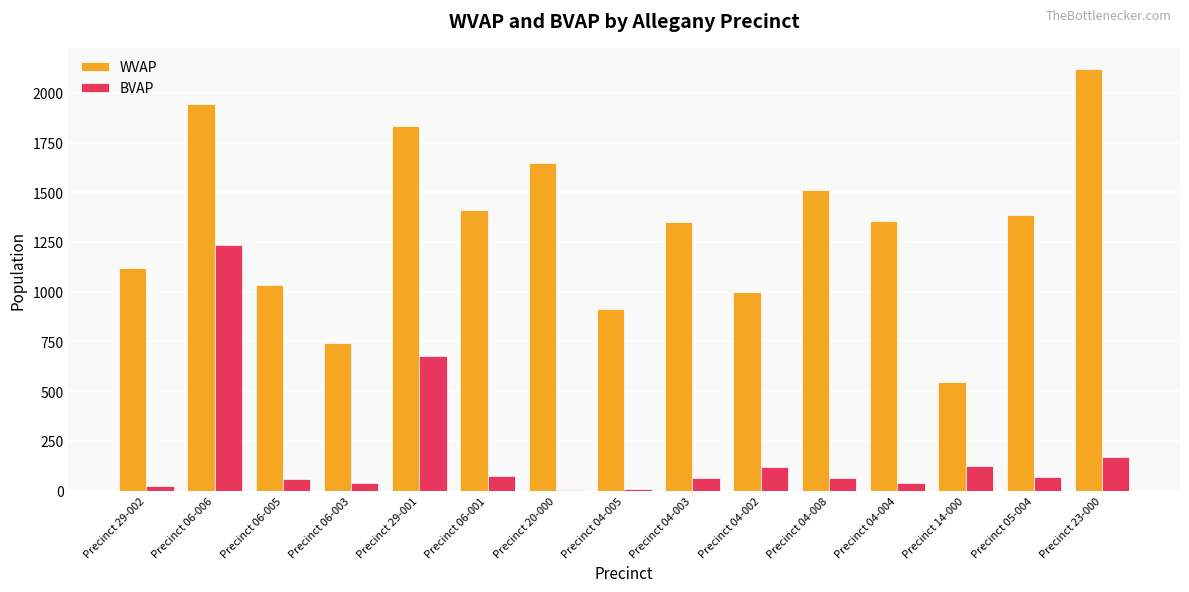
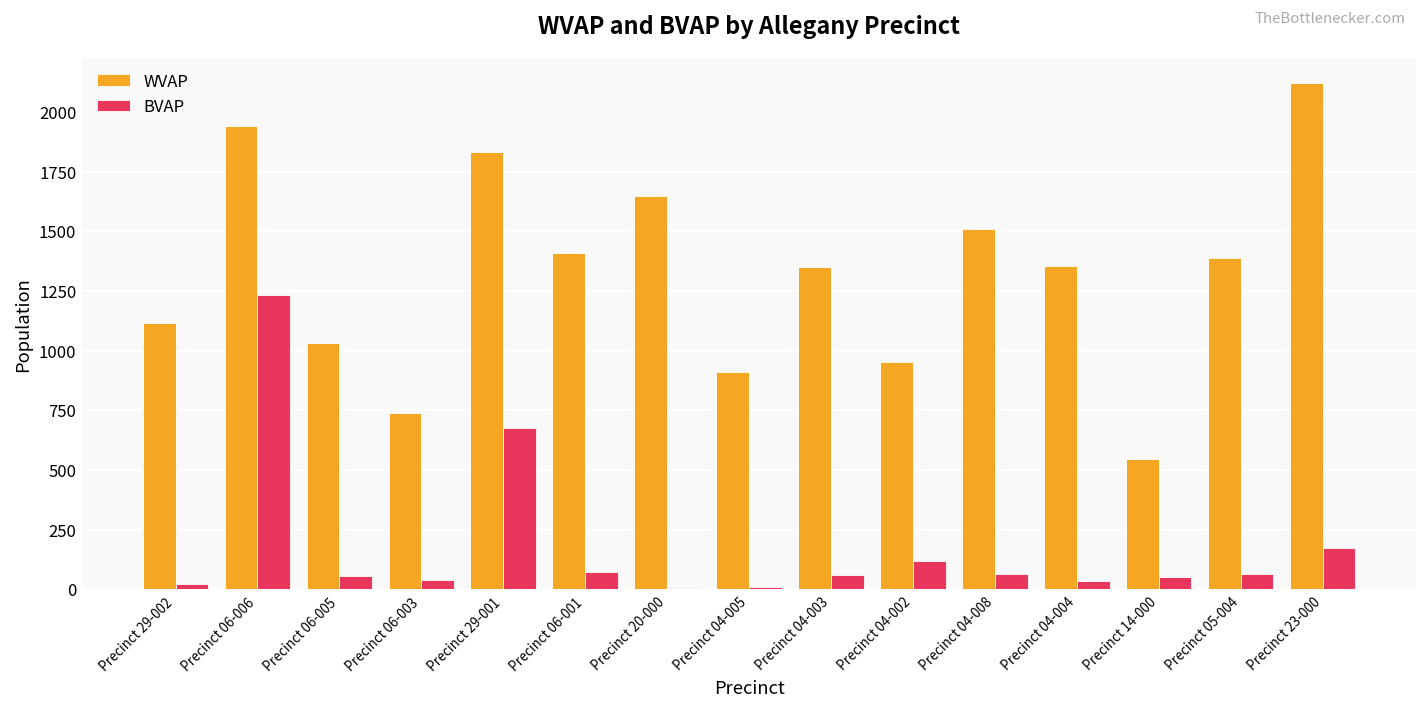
  {
    "WVAP": {
      "Precinct 29-002": 1120,
      "Precinct 06-006": 1940,
      "Precinct 06-005": 1030,
      "Precinct 06-003": 740,
      "Precinct 29-001": 1830,
      "Precinct 06-001": 1410,
      "Precinct 20-000": 1650,
      "Precinct 04-005": 910,
      "Precinct 04-003": 1350,
-     "Precinct 04-002": 1000,
+     "Precinct 04-002": 950,
      "Precinct 04-008": 1510,
      "Precinct 04-004": 1360,
      "Precinct 14-000": 540,
      "Precinct 05-004": 1390,
      "Precinct 23-000": 2120
    },
    "BVAP": {
      "Precinct 29-002": 20,
      "Precinct 06-006": 1230,
      "Precinct 06-005": 60,
      "Precinct 06-003": 40,
      "Precinct 29-001": 680,
      "Precinct 06-001": 70,
      "Precinct 04-003": 60,
      "Precinct 04-002": 120,
      "Precinct 04-008": 70,
      "Precinct 04-004": 40,
-     "Precinct 14-000": 130,
+     "Precinct 14-000": 50,
      "Precinct 05-004": 70,
      "Precinct 23-000": 170
    }
  }
